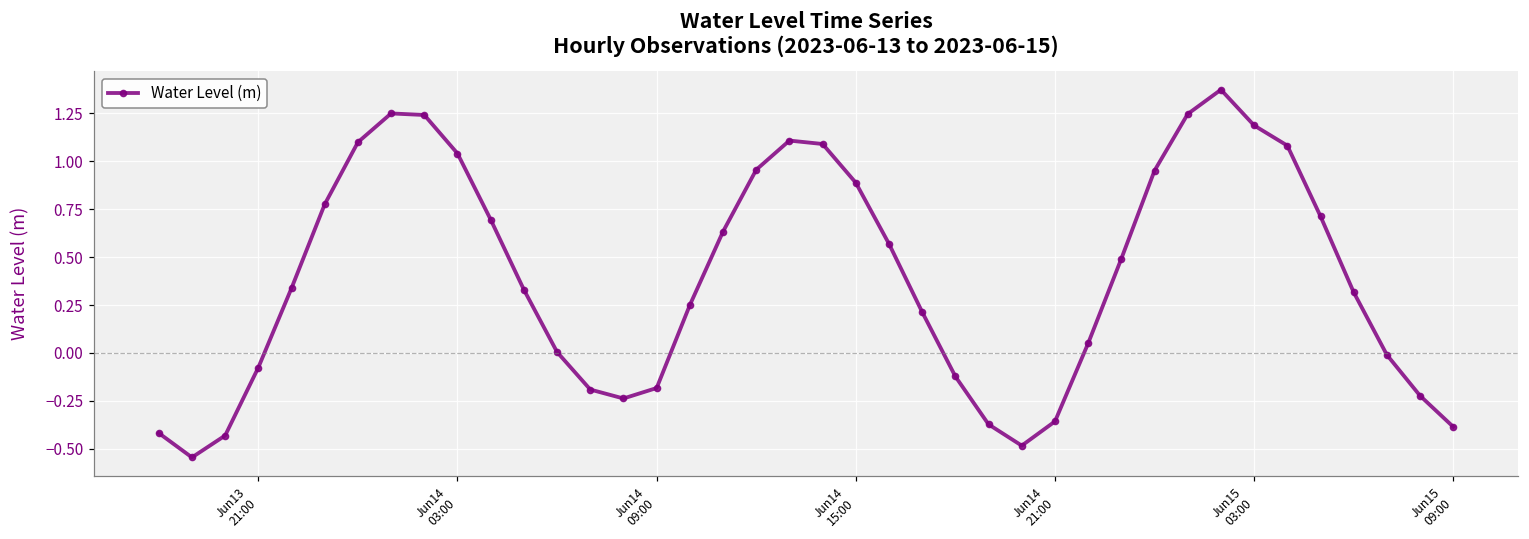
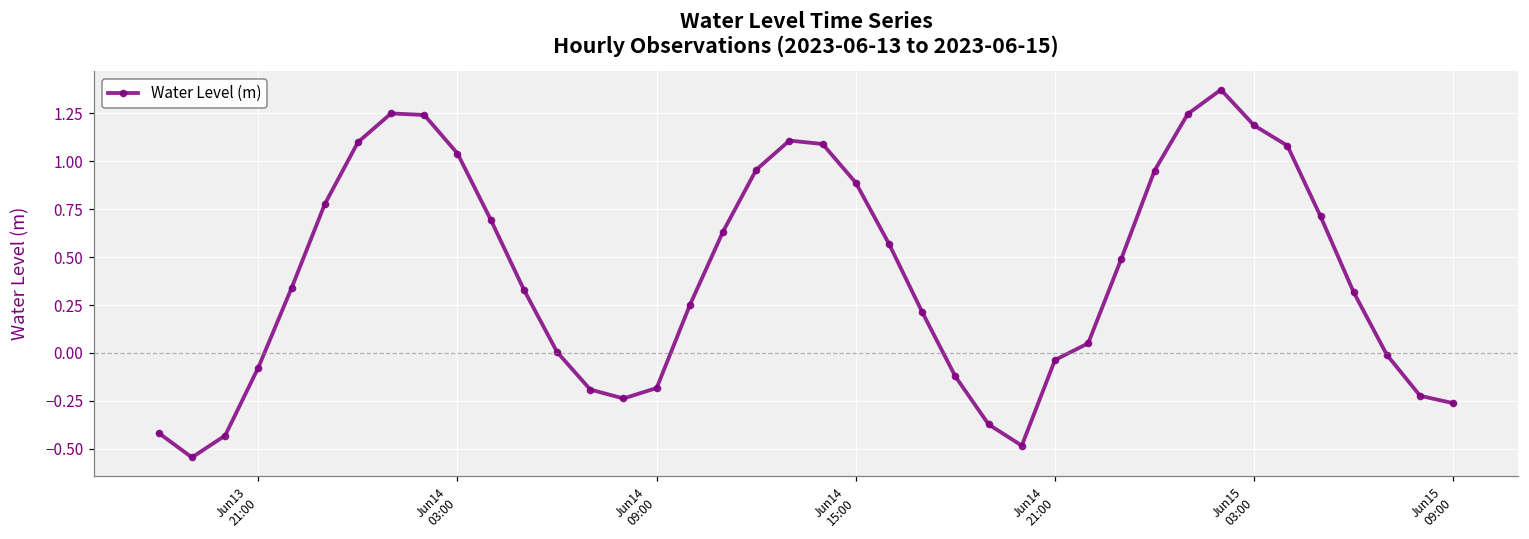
  {
    "Jun13 21:00": -0.08,
    "Jun14 03:00": 1.04,
    "Jun14 09:00": -0.18,
    "Jun14 15:00": 0.89,
-   "Jun14 21:00": -0.36,
+   "Jun14 21:00": -0.04,
    "Jun15 03:00": 1.19,
-   "Jun15 09:00": -0.39
+   "Jun15 09:00": -0.26
  }
